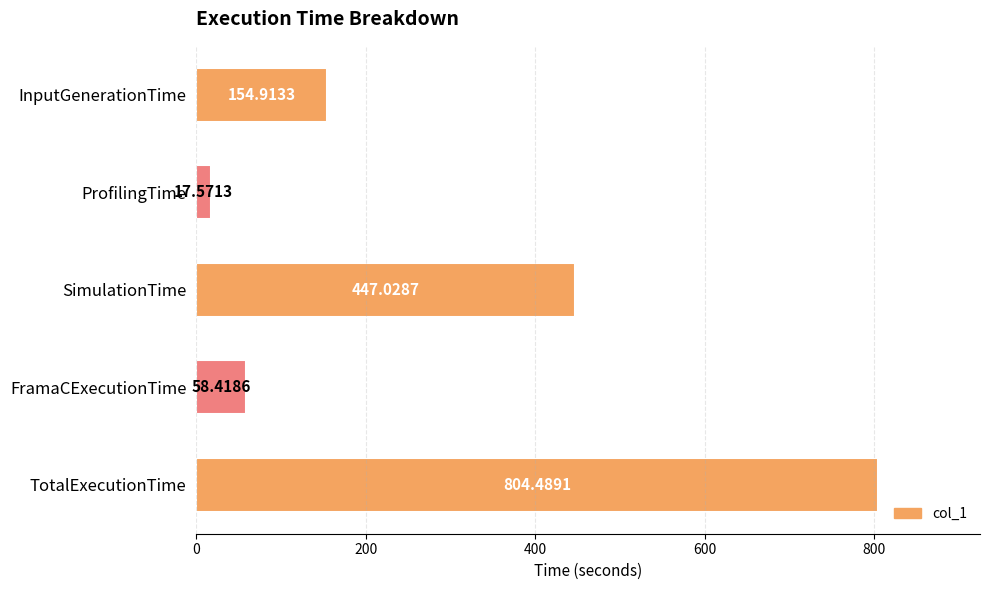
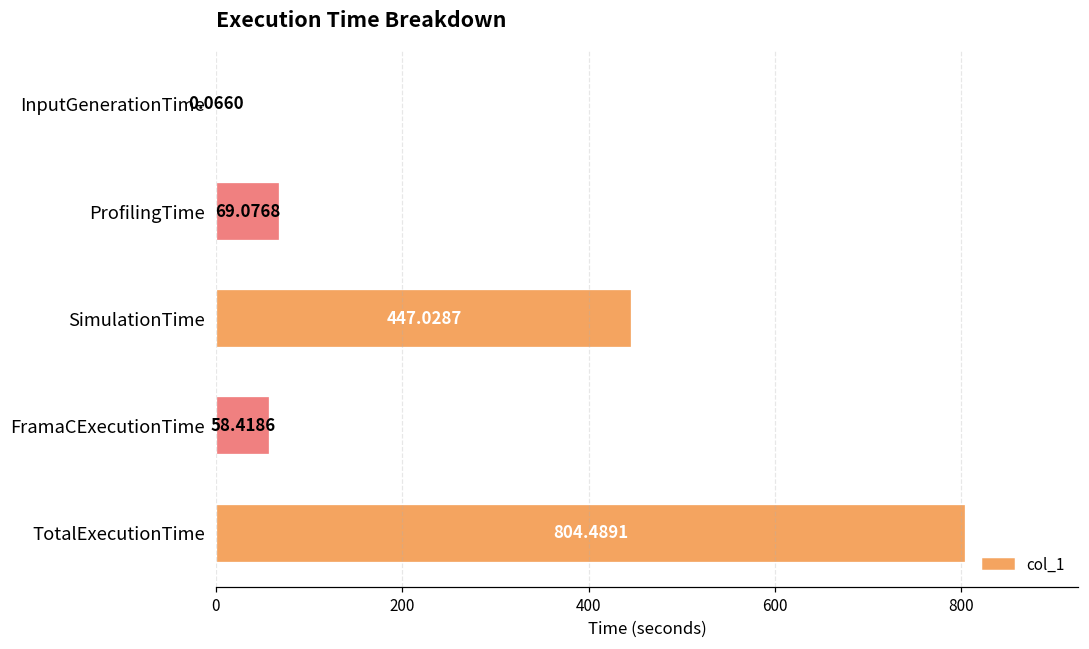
  {
-   "InputGenerationTime": 154.9133,
-   "ProfilingTime": 17.5713,
+   "InputGenerationTime": 0.0660,
+   "ProfilingTime": 69.0768,
    "SimulationTime": 447.0287,
    "FramaCExecutionTime": 58.4186,
    "TotalExecutionTime": 804.4891
  }
